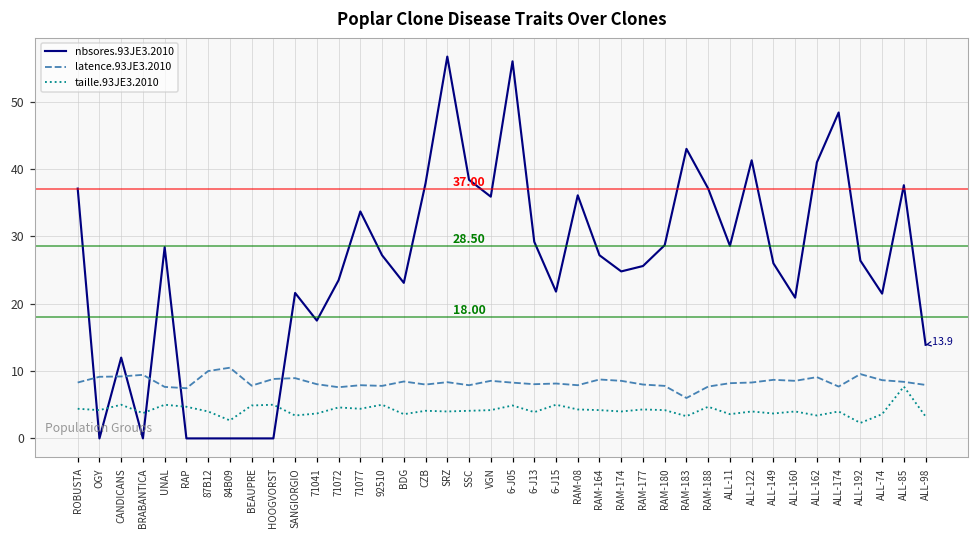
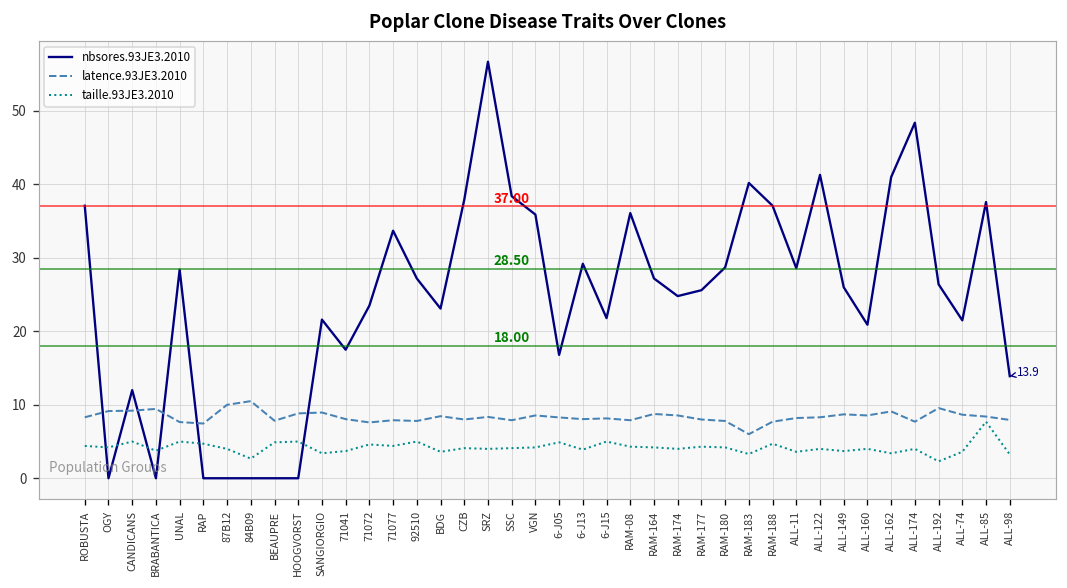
  {
    "nbsores.93JE3.2010": {
      "ROBUSTA": 37,
      "OGY": 0,
      "CANDICANS": 12,
      "BRABANTICA": 0,
      "UNAL": 28,
      "RAP": 0,
      "87B12": 0,
      "84B09": 0,
      "BEAUPRE": 0,
      "HOOGVORST": 0,
      "SANGIORGIO": 22,
      "71041": 18,
      "71072": 24,
      "71077": 34,
      "92510": 27,
      "BDG": 23,
      "CZB": 38,
      "SRZ": 57,
      "VGN": 36,
-     "6-J05": 56,
+     "6-J05": 17,
      "6-J13": 29,
      "6-J15": 22,
      "RAM-08": 36,
      "RAM-164": 27,
      "RAM-174": 25,
      "RAM-177": 26,
      "RAM-180": 29,
-     "RAM-183": 43,
+     "RAM-183": 40,
      "RAM-188": 37,
      "ALL-11": 29,
      "ALL-122": 41,
      "ALL-149": 26,
      "ALL-160": 21,
      "ALL-162": 41,
      "ALL-174": 48,
      "ALL-192": 26,
      "ALL-74": 22,
      "ALL-85": 38
    },
    "latence.93JE3.2010": {
      "ROBUSTA": 8,
      "OGY": 9,
      "CANDICANS": 9,
      "BRABANTICA": 9,
      "UNAL": 8,
      "RAP": 7,
      "87B12": 10,
      "84B09": 11,
      "BEAUPRE": 8,
      "HOOGVORST": 9,
      "SANGIORGIO": 9,
      "71041": 8,
      "71072": 8,
      "71077": 8,
      "92510": 8,
      "BDG": 8,
      "CZB": 8,
      "SRZ": 8,
      "SSC": 8,
      "VGN": 9,
      "6-J05": 8,
      "6-J13": 8,
      "6-J15": 8,
      "RAM-08": 8,
      "RAM-164": 9,
      "RAM-174": 9,
      "RAM-177": 8,
      "RAM-180": 8,
      "RAM-183": 6,
      "RAM-188": 8,
      "ALL-11": 8,
      "ALL-122": 8,
      "ALL-149": 9,
      "ALL-160": 9,
      "ALL-162": 9,
      "ALL-174": 8,
      "ALL-192": 10,
      "ALL-74": 9,
      "ALL-85": 8,
      "ALL-98": 8
    },
    "taille.93JE3.2010": {
      "ROBUSTA": 4,
      "OGY": 4,
      "CANDICANS": 5,
      "BRABANTICA": 4,
      "UNAL": 5,
      "RAP": 5,
      "87B12": 4,
      "84B09": 3,
      "BEAUPRE": 5,
      "HOOGVORST": 5,
      "SANGIORGIO": 3,
      "71041": 4,
      "71072": 5,
      "71077": 4,
      "92510": 5,
      "BDG": 4,
      "CZB": 4,
      "SRZ": 4,
      "SSC": 4,
      "VGN": 4,
      "6-J05": 5,
      "6-J13": 4,
      "6-J15": 5,
      "RAM-08": 4,
      "RAM-164": 4,
      "RAM-174": 4,
      "RAM-177": 4,
      "RAM-180": 4,
      "RAM-183": 3,
      "RAM-188": 5,
      "ALL-11": 4,
      "ALL-122": 4,
      "ALL-149": 4,
      "ALL-160": 4,
      "ALL-162": 3,
      "ALL-174": 4,
      "ALL-192": 2,
      "ALL-74": 4,
      "ALL-85": 8,
      "ALL-98": 3
    }
  }
